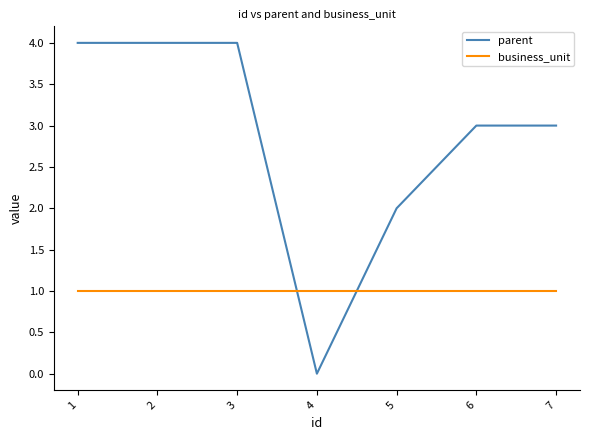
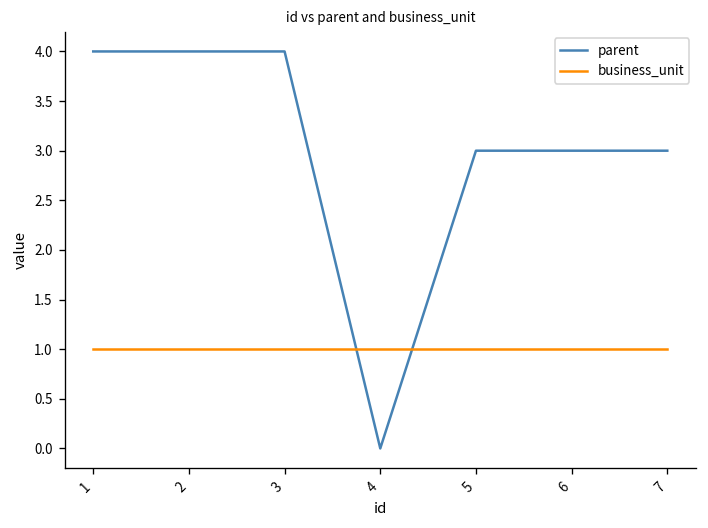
  {
    "parent": {
      "1": 4,
      "2": 4,
      "3": 4,
      "4": 0,
-     "5": 2,
+     "5": 3,
      "6": 3,
      "7": 3
    },
    "business_unit": {
      "1": 1,
      "2": 1,
      "3": 1,
      "4": 1,
      "5": 1,
      "6": 1,
      "7": 1
    }
  }
